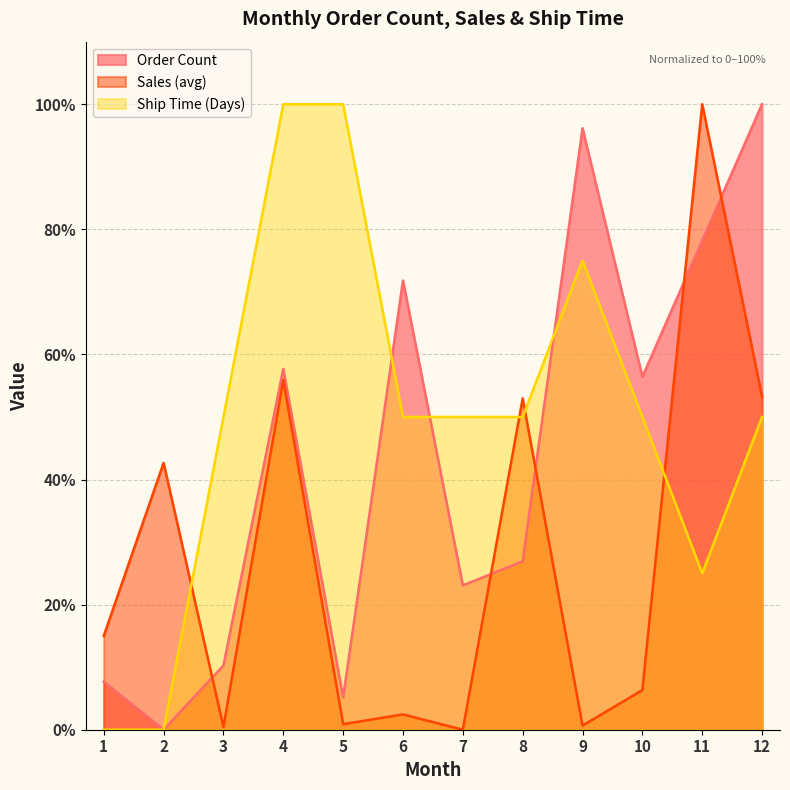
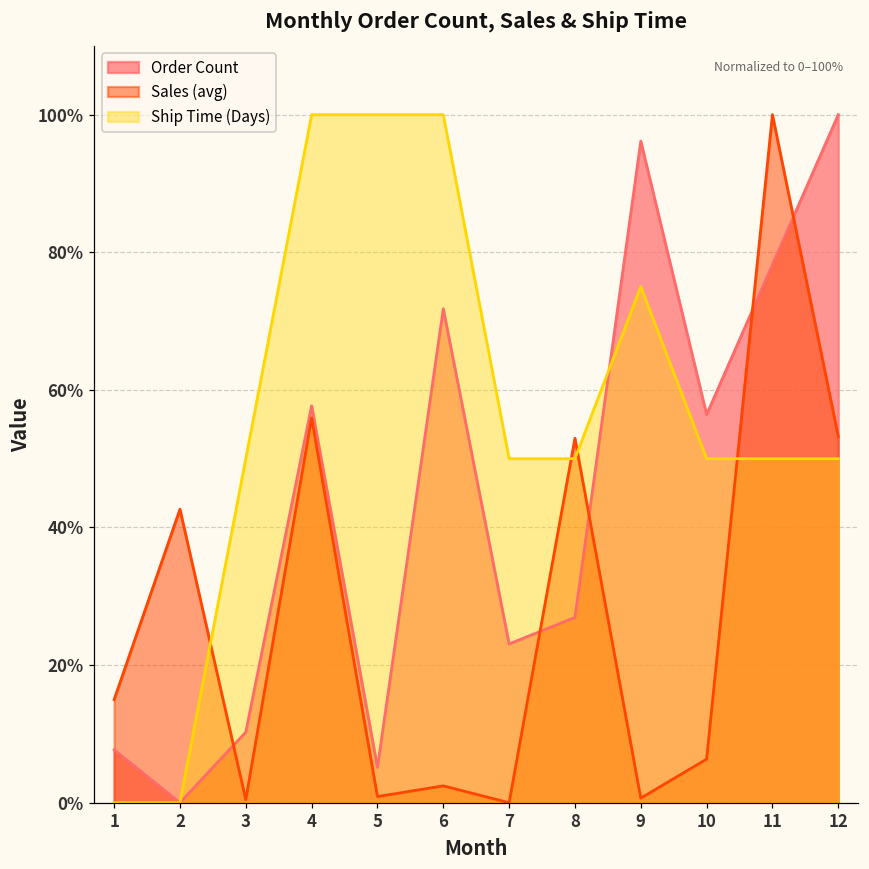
  {
    "Ship Time (Days)": {
      "1": "0%",
      "3": "50%",
      "4": "100%",
      "5": "100%",
-     "6": "50%",
+     "6": "100%",
      "7": "50%",
      "8": "50%",
      "9": "75%",
      "10": "50%",
-     "11": "25%",
+     "11": "50%",
      "12": "50%"
    }
  }
